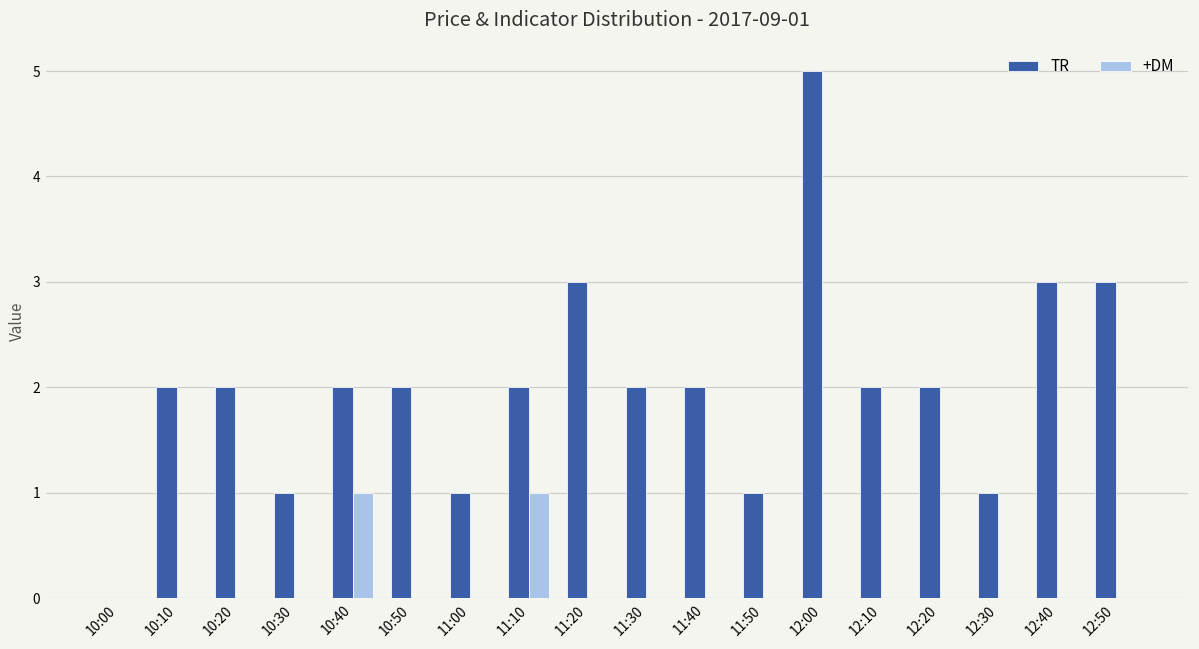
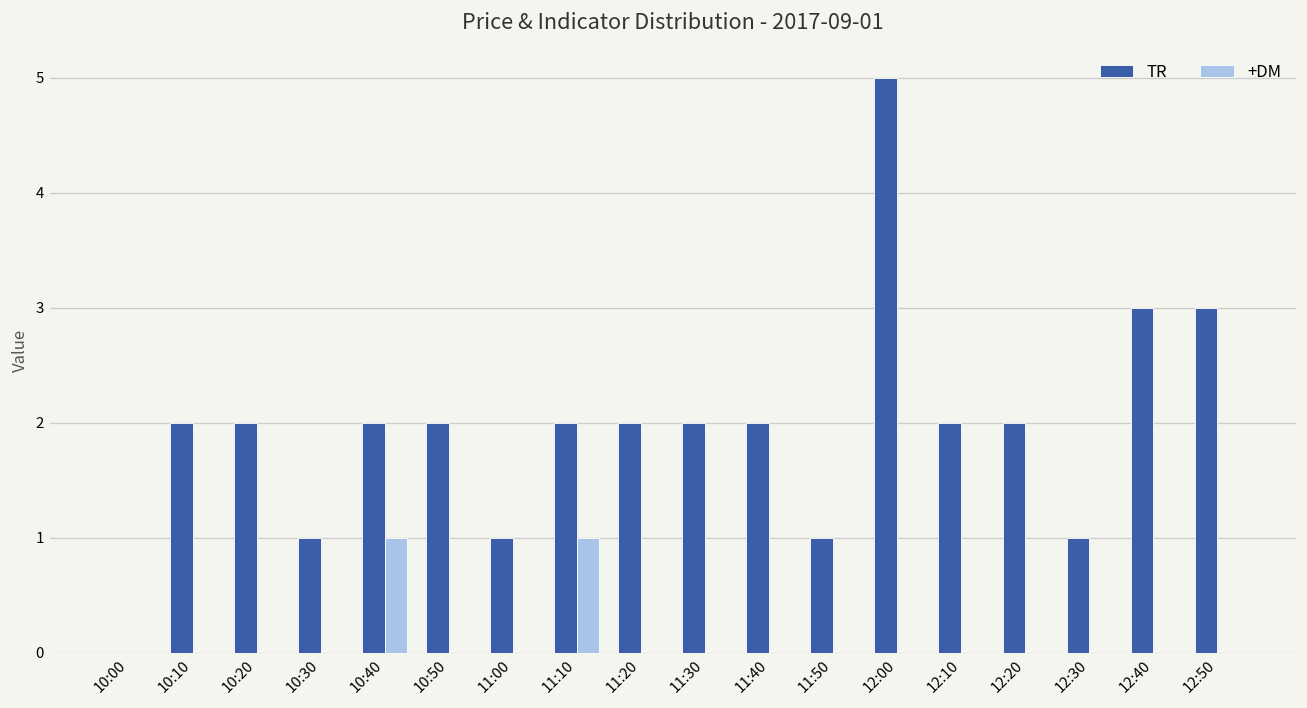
  {
    "TR": {
      "10:00": 0,
      "10:10": 2,
      "10:20": 2,
      "10:30": 1,
      "10:40": 2,
      "10:50": 2,
      "11:00": 1,
      "11:10": 2,
-     "11:20": 3,
+     "11:20": 2,
      "11:30": 2,
      "11:40": 2,
      "11:50": 1,
      "12:00": 5,
      "12:10": 2,
      "12:20": 2,
      "12:30": 1,
      "12:40": 3,
      "12:50": 3
    },
    "+DM": {
      "10:00": 0,
      "10:10": 0,
      "10:20": 0,
      "10:30": 0,
      "10:40": 1,
      "10:50": 0,
      "11:00": 0,
      "11:10": 1,
      "11:20": 0,
      "11:30": 0,
      "11:40": 0,
      "11:50": 0,
      "12:00": 0,
      "12:10": 0,
      "12:20": 0,
      "12:30": 0,
      "12:40": 0,
      "12:50": 0
    }
  }
